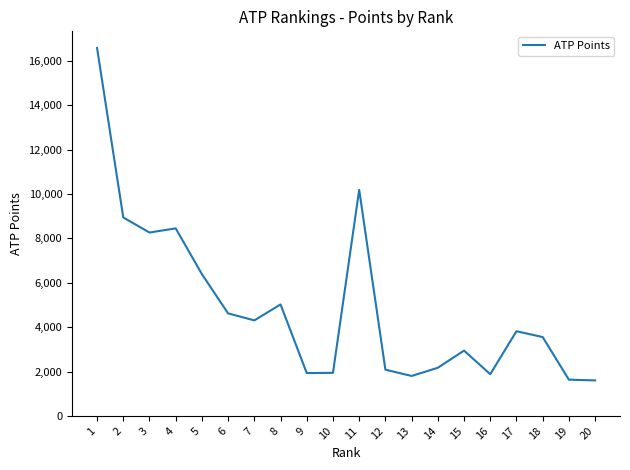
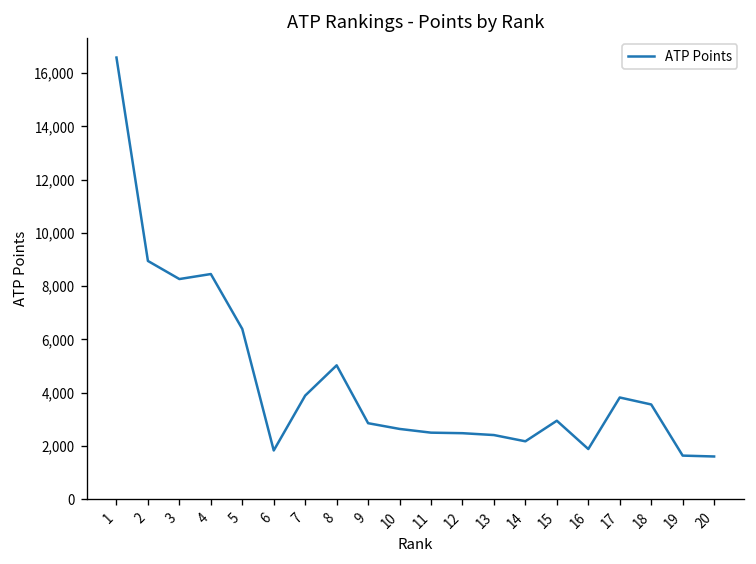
  {
    "1": "16,600",
    "2": "8,900",
    "3": "8,300",
    "4": "8,500",
    "5": "6,400",
-   "6": "4,600",
-   "7": "4,300",
+   "6": "1,800",
+   "7": "3,900",
    "8": "5,000",
-   "9": "1,900",
-   "10": "1,900",
-   "11": "10,200",
-   "12": "2,100",
-   "13": "1,800",
+   "9": "2,900",
+   "10": "2,600",
+   "11": "2,500",
+   "12": "2,500",
+   "13": "2,400",
    "14": "2,200",
    "15": "2,900",
    "16": "1,900",
    "17": "3,800",
    "18": "3,600",
    "19": "1,600",
    "20": "1,600"
  }
